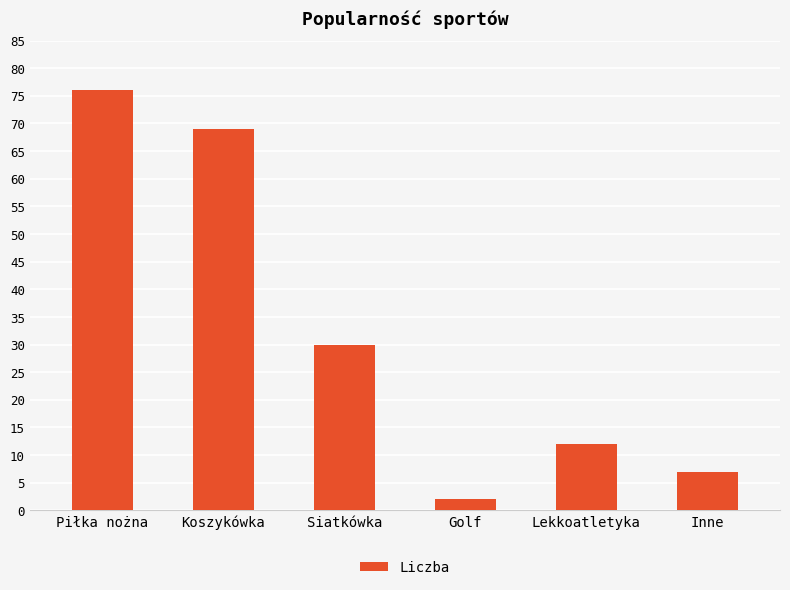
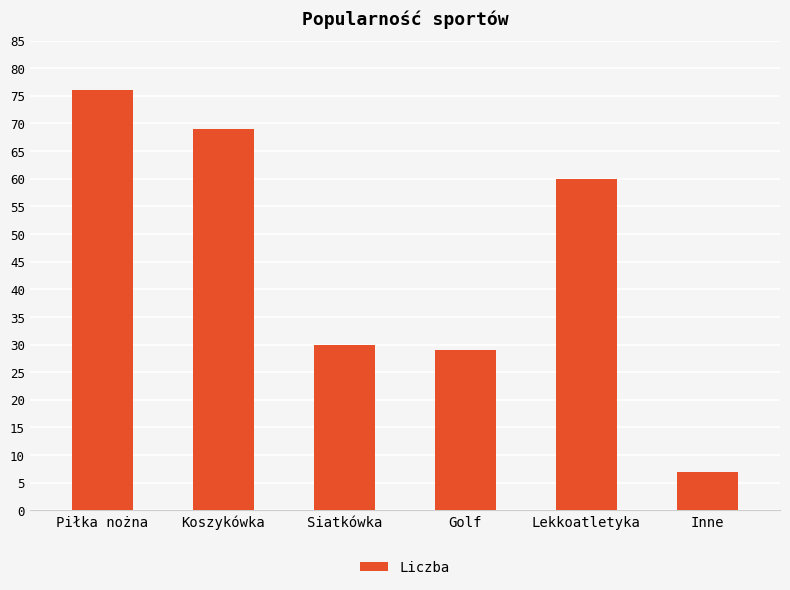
  {
    "Piłka nożna": 76,
    "Koszykówka": 69,
    "Siatkówka": 30,
-   "Golf": 2,
-   "Lekkoatletyka": 12,
+   "Golf": 29,
+   "Lekkoatletyka": 60,
    "Inne": 7
  }
